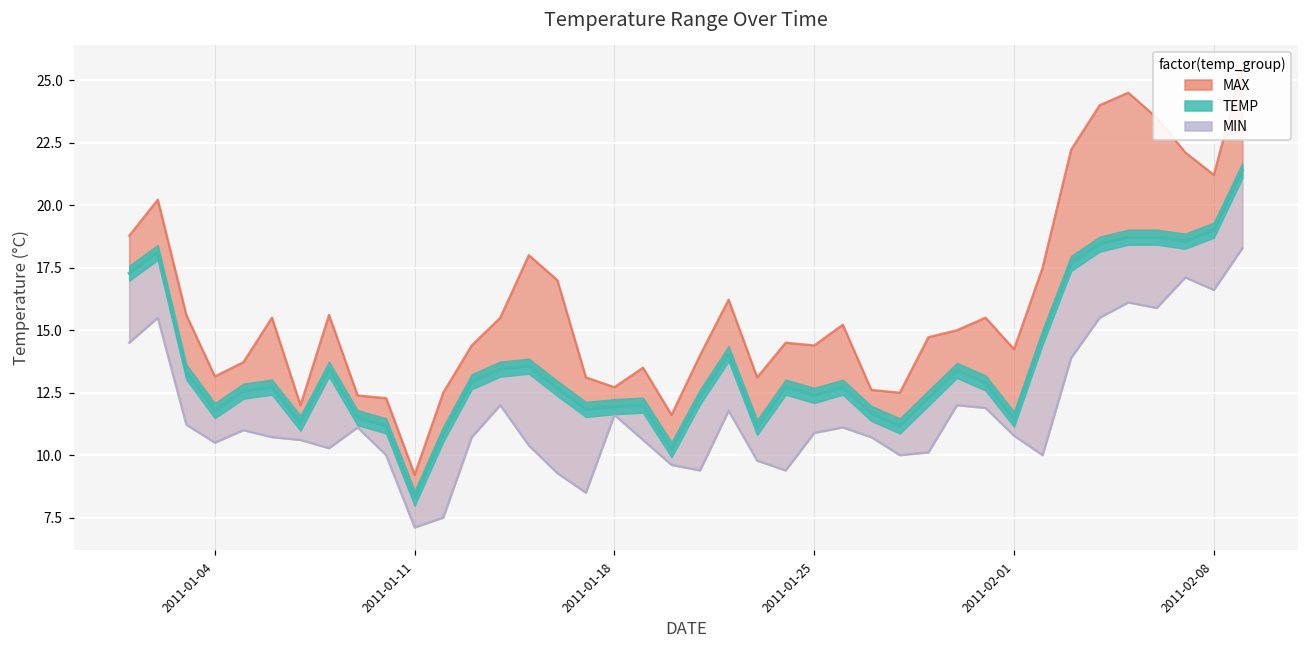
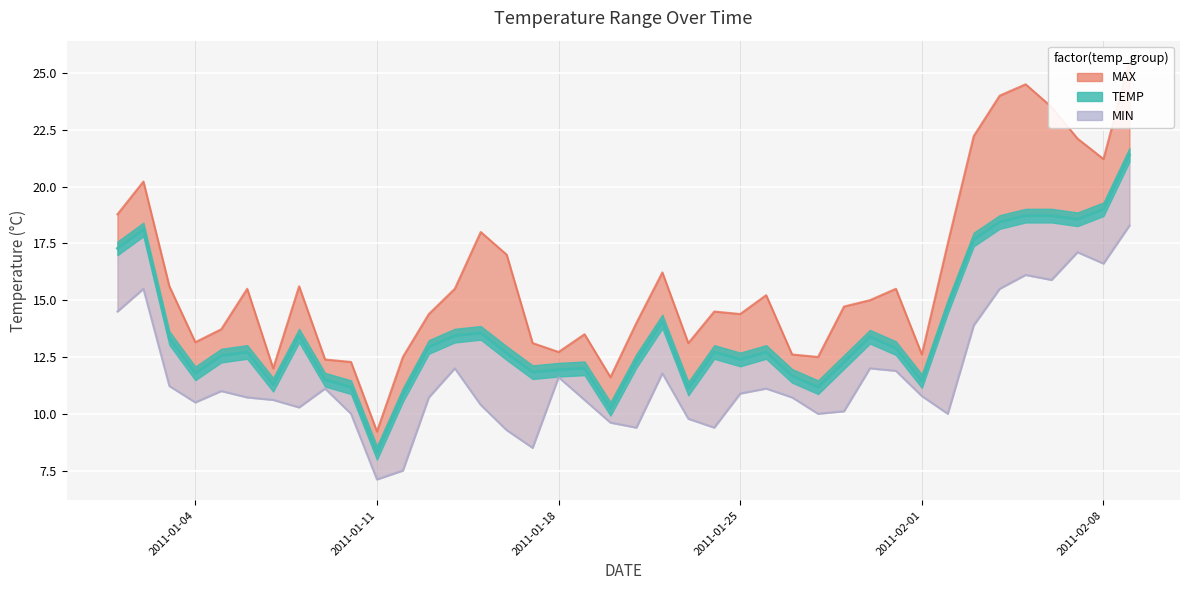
  {
    "MAX": {
      "2011-01-04": 13.2,
      "2011-01-11": 9.2,
      "2011-01-18": 12.7,
      "2011-01-25": 14.4,
-     "2011-02-01": 14.2,
+     "2011-02-01": 12.6,
      "2011-02-08": 21.2
    }
  }
